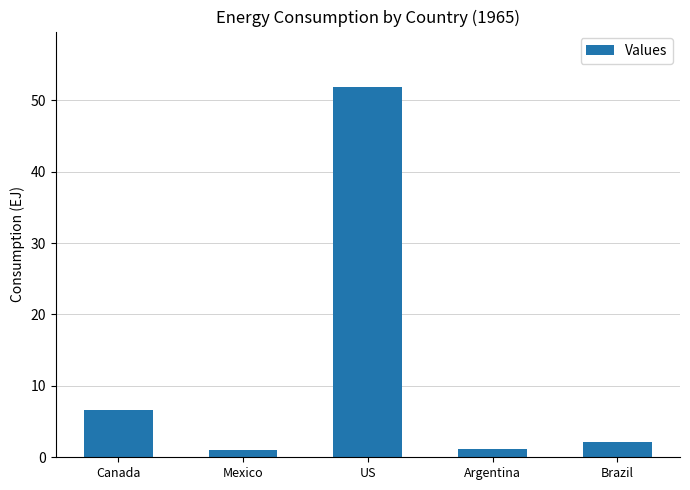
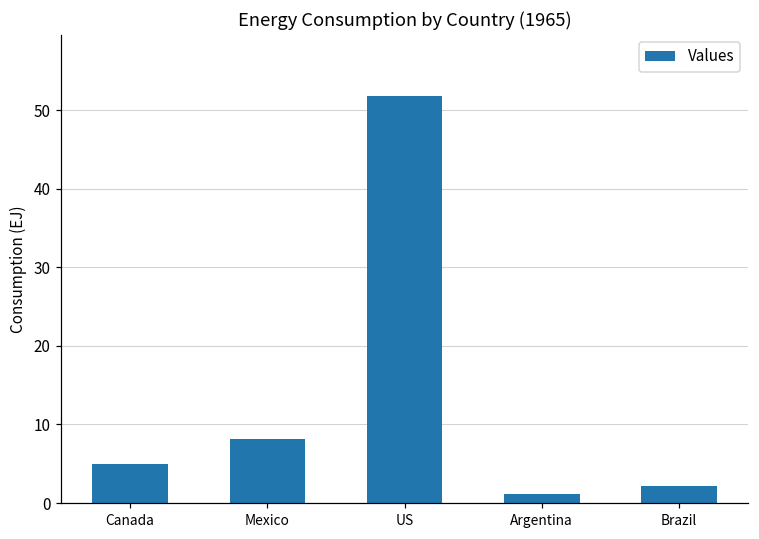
  {
-   "Canada": 7,
-   "Mexico": 1,
+   "Canada": 5,
+   "Mexico": 8,
    "US": 52,
    "Argentina": 1,
    "Brazil": 2
  }
